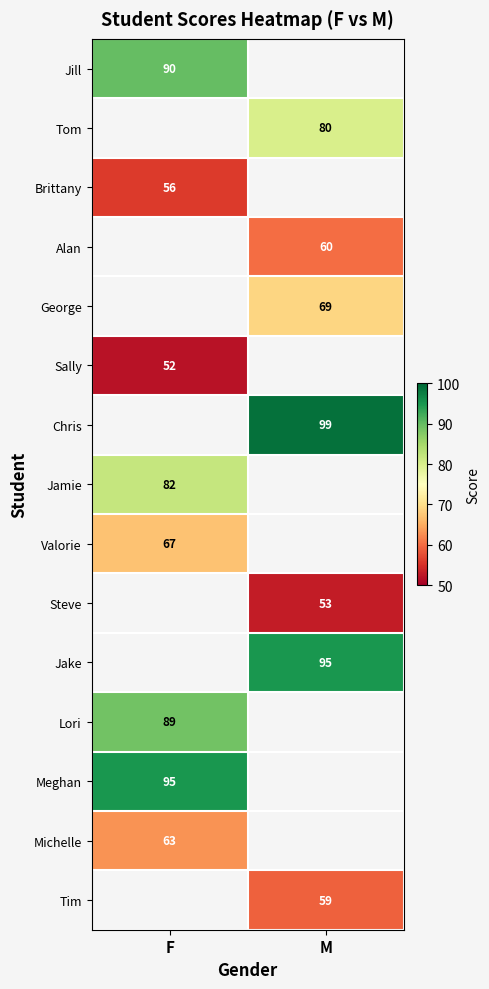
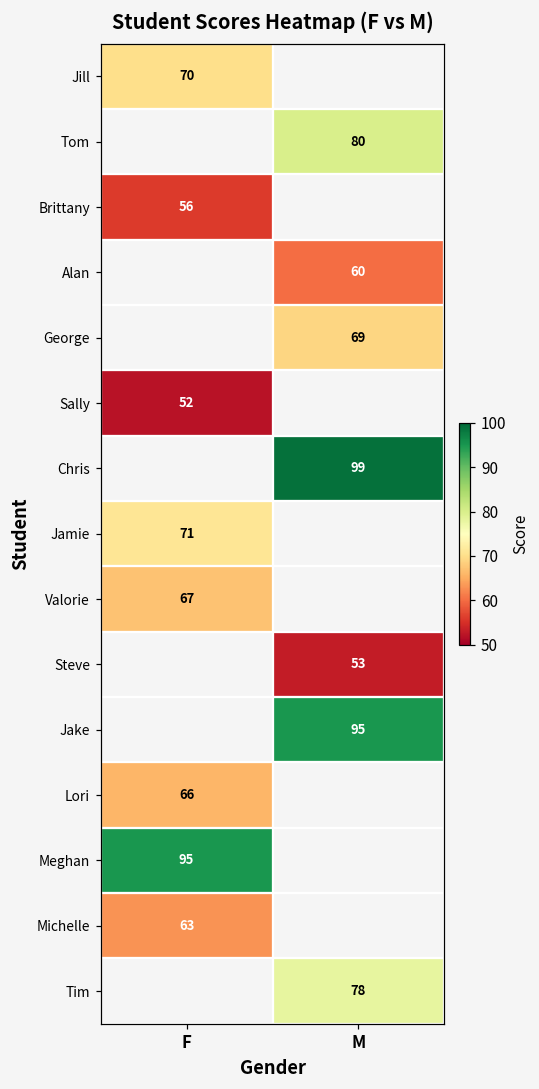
  {
    "Jill": {
-     "F": 90
+     "F": 70
    },
    "Tom": {
      "M": 80
    },
    "Brittany": {
      "F": 56
    },
    "Alan": {
      "M": 60
    },
    "George": {
      "M": 69
    },
    "Sally": {
      "F": 52
    },
    "Chris": {
      "M": 99
    },
    "Jamie": {
-     "F": 82
+     "F": 71
    },
    "Valorie": {
      "F": 67
    },
    "Steve": {
      "M": 53
    },
    "Jake": {
      "M": 95
    },
    "Lori": {
-     "F": 89
+     "F": 66
    },
    "Meghan": {
      "F": 95
    },
    "Michelle": {
      "F": 63
    },
    "Tim": {
-     "M": 59
+     "M": 78
    }
  }
